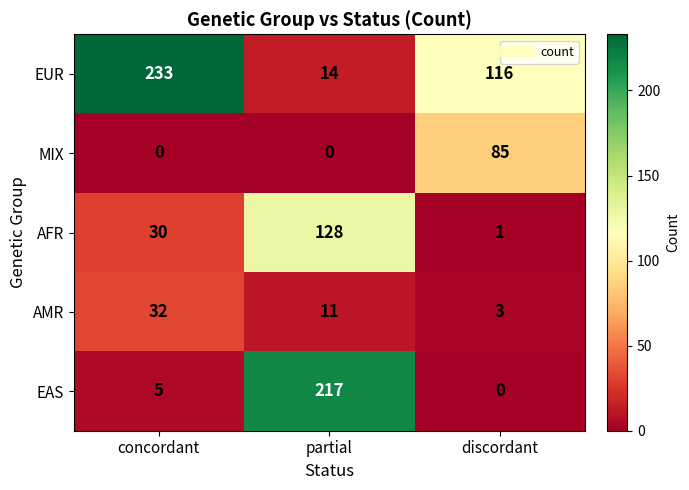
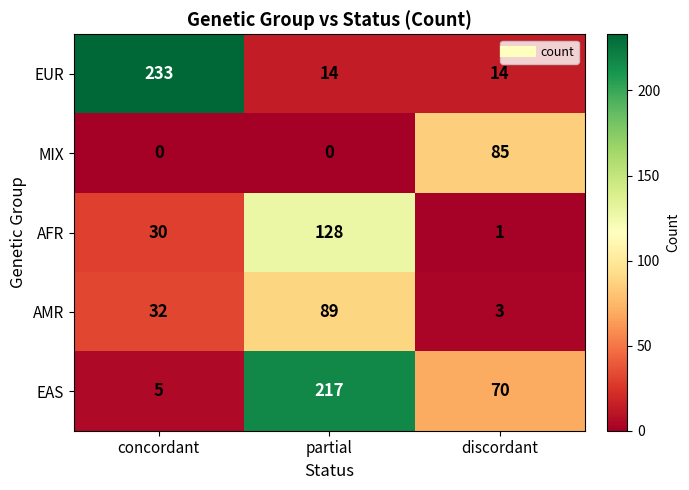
  {
    "EUR": {
      "concordant": 233,
      "partial": 14,
-     "discordant": 116
+     "discordant": 14
    },
    "MIX": {
      "concordant": 0,
      "partial": 0,
      "discordant": 85
    },
    "AFR": {
      "concordant": 30,
      "partial": 128,
      "discordant": 1
    },
    "AMR": {
      "concordant": 32,
-     "partial": 11,
+     "partial": 89,
      "discordant": 3
    },
    "EAS": {
      "concordant": 5,
      "partial": 217,
-     "discordant": 0
+     "discordant": 70
    }
  }
